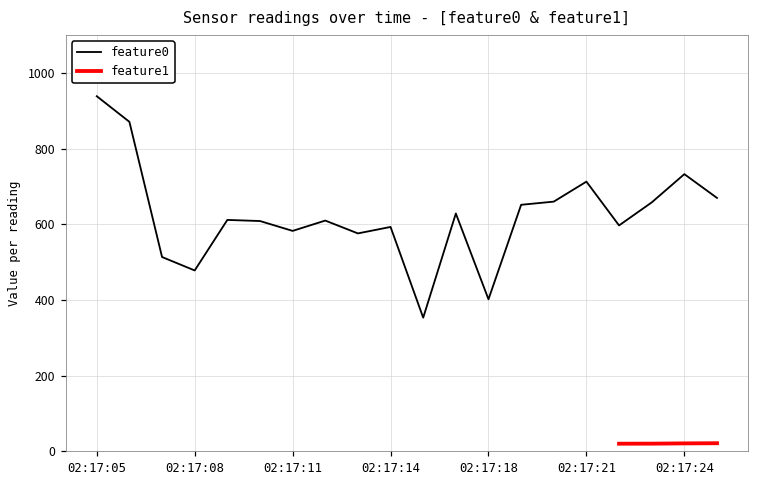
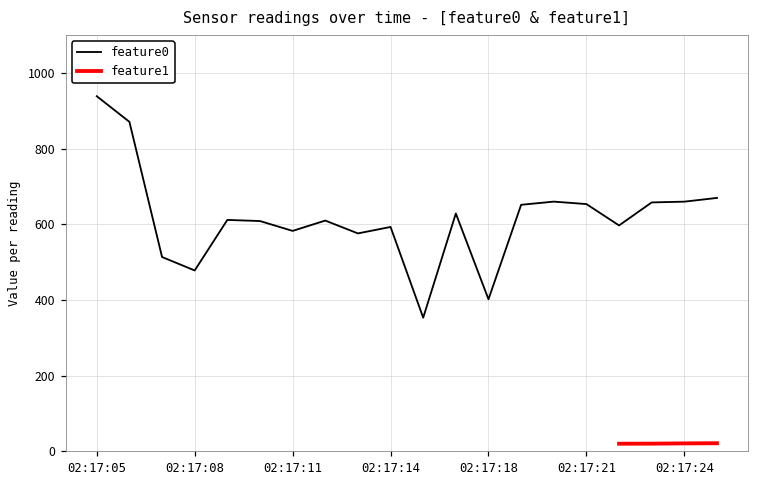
  {
    "feature0": {
      "02:17:05": 940,
      "02:17:08": 480,
      "02:17:11": 580,
      "02:17:14": 590,
      "02:17:18": 400,
-     "02:17:21": 710,
-     "02:17:24": 730
+     "02:17:21": 650,
+     "02:17:24": 660
    },
    "feature1": {
      "02:17:24": 20
    }
  }
